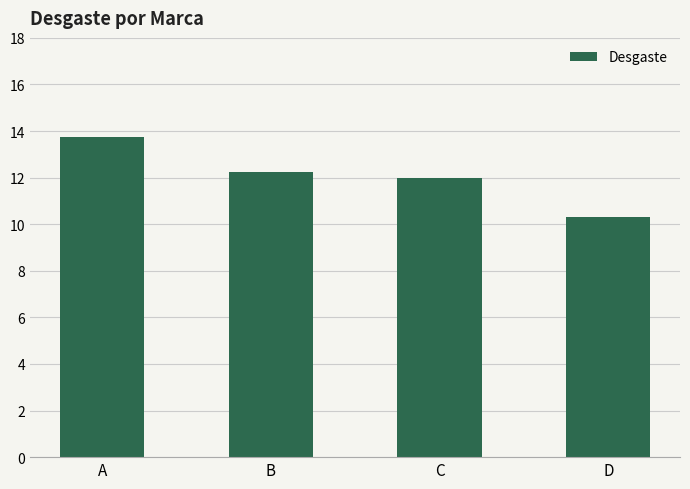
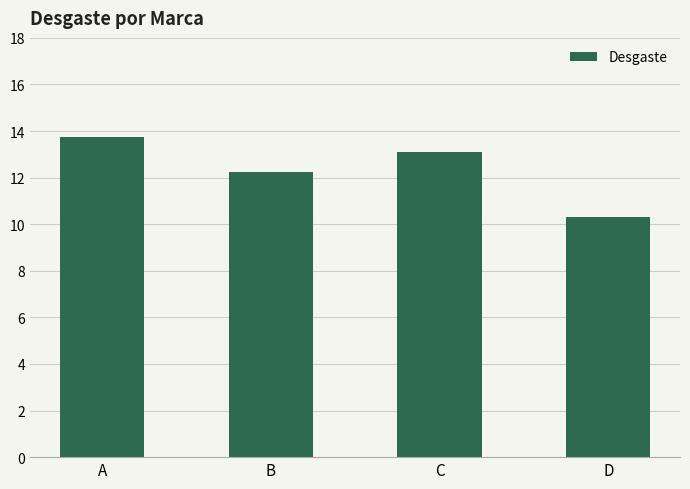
  {
    "A": 13.8,
    "B": 12.3,
-   "C": 12.0,
+   "C": 13.1,
    "D": 10.3
  }
